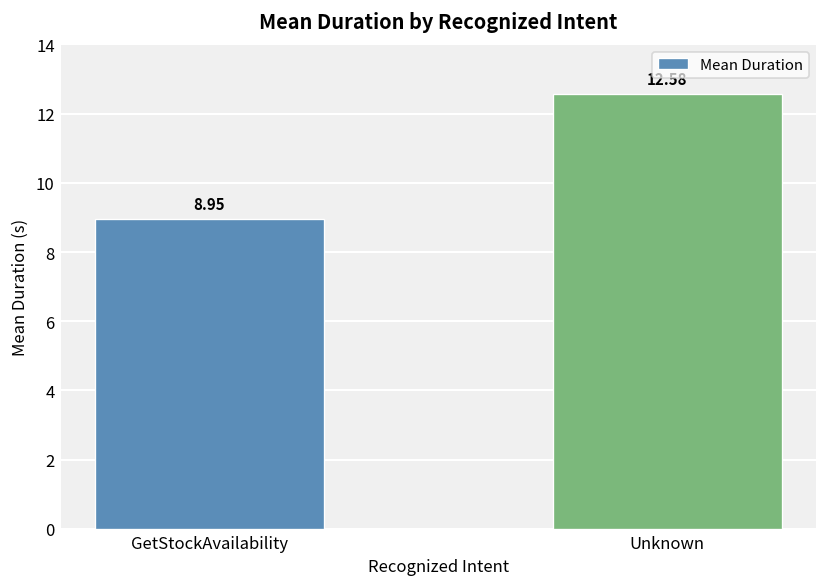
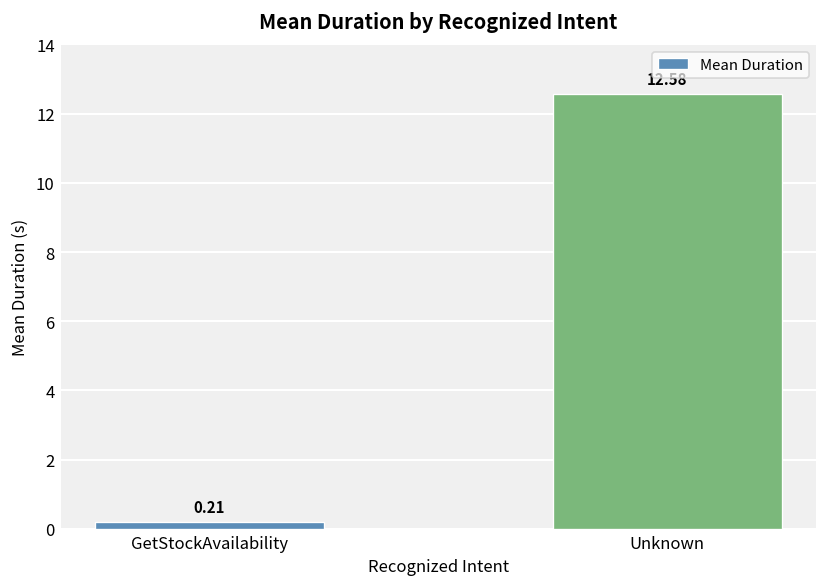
  {
-   "GetStockAvailability": 8.95
+   "GetStockAvailability": 0.21
  }
